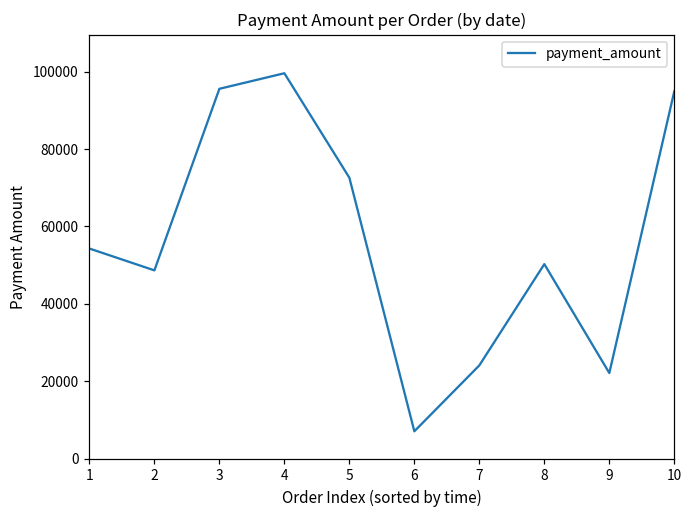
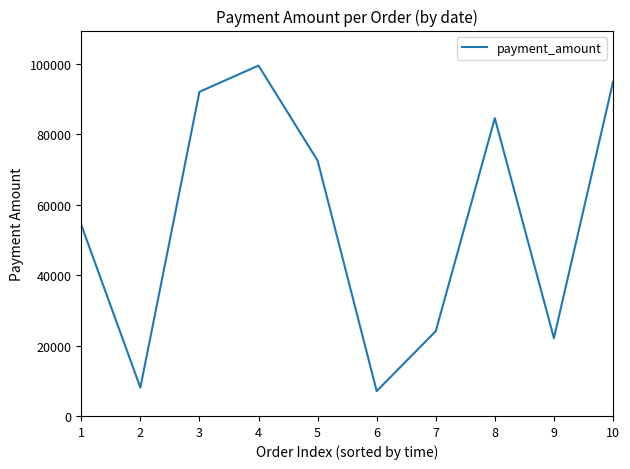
  {
    "1": 54000,
-   "2": 49000,
-   "3": 96000,
+   "2": 8000,
+   "3": 92000,
    "4": 100000,
    "5": 73000,
    "6": 7000,
    "7": 24000,
-   "8": 50000,
+   "8": 85000,
    "9": 22000,
    "10": 95000
  }
